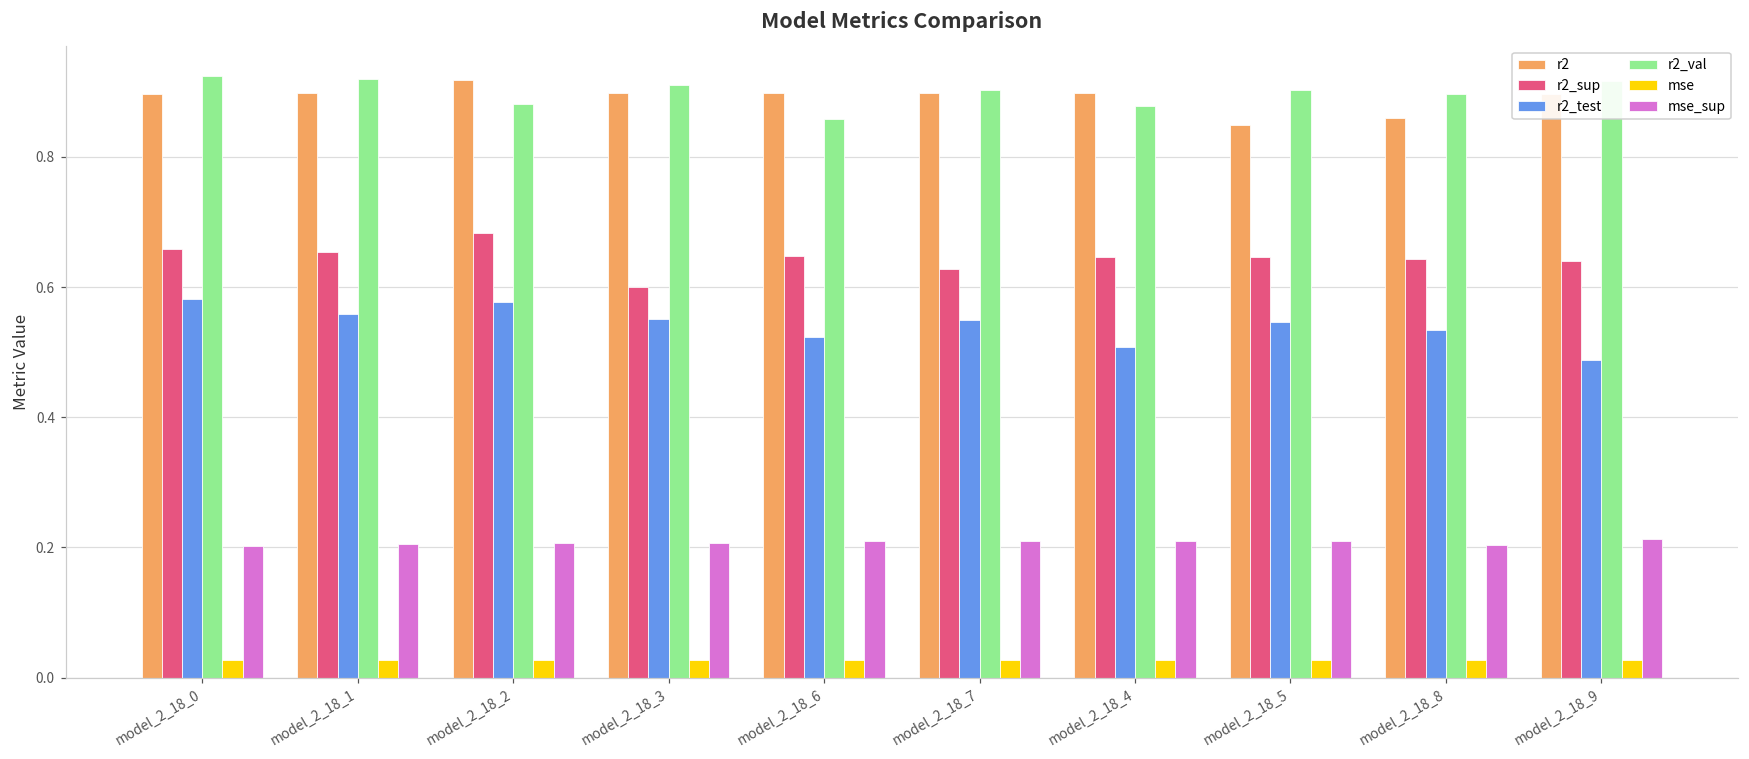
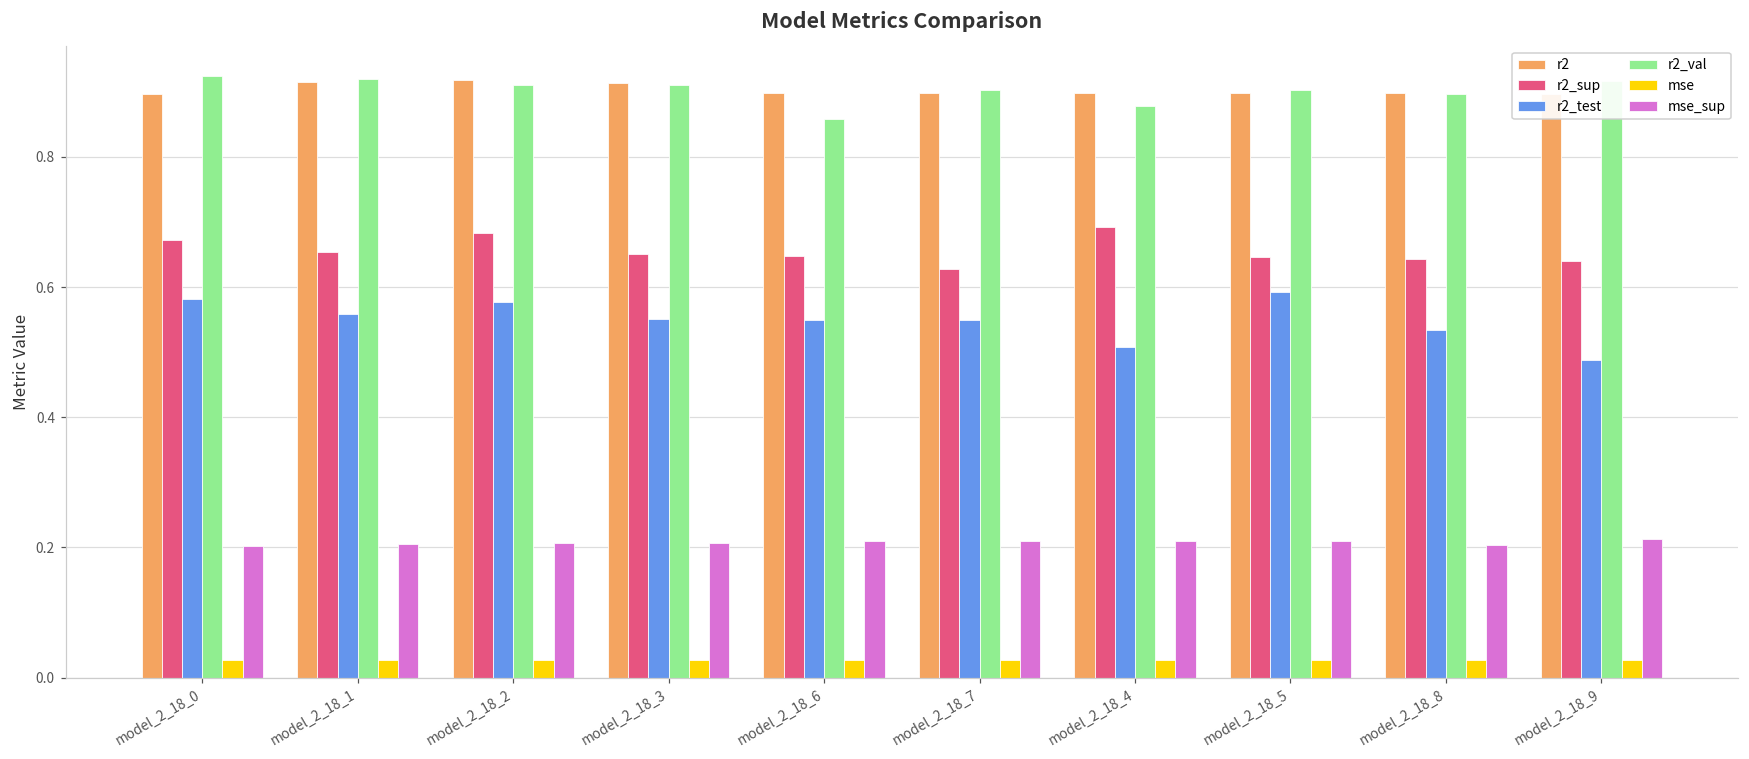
  {
    "r2": {
      "model_2_18_0": 0.90,
-     "model_2_18_1": 0.90,
+     "model_2_18_1": 0.91,
      "model_2_18_2": 0.92,
-     "model_2_18_3": 0.90,
+     "model_2_18_3": 0.91,
      "model_2_18_6": 0.90,
      "model_2_18_7": 0.90,
      "model_2_18_4": 0.90,
-     "model_2_18_5": 0.85,
-     "model_2_18_8": 0.86
+     "model_2_18_5": 0.90,
+     "model_2_18_8": 0.90
    },
    "r2_sup": {
-     "model_2_18_0": 0.66,
+     "model_2_18_0": 0.67,
      "model_2_18_1": 0.65,
      "model_2_18_2": 0.68,
-     "model_2_18_3": 0.60,
+     "model_2_18_3": 0.65,
      "model_2_18_6": 0.65,
      "model_2_18_7": 0.63,
-     "model_2_18_4": 0.65,
+     "model_2_18_4": 0.69,
      "model_2_18_5": 0.65,
      "model_2_18_8": 0.64,
      "model_2_18_9": 0.64
    },
    "r2_test": {
      "model_2_18_0": 0.58,
      "model_2_18_1": 0.56,
      "model_2_18_2": 0.58,
      "model_2_18_3": 0.55,
-     "model_2_18_6": 0.52,
+     "model_2_18_6": 0.55,
      "model_2_18_7": 0.55,
      "model_2_18_4": 0.51,
-     "model_2_18_5": 0.55,
+     "model_2_18_5": 0.59,
      "model_2_18_8": 0.53,
      "model_2_18_9": 0.49
    },
    "r2_val": {
      "model_2_18_0": 0.92,
      "model_2_18_1": 0.92,
-     "model_2_18_2": 0.88,
+     "model_2_18_2": 0.91,
      "model_2_18_3": 0.91,
      "model_2_18_6": 0.86,
      "model_2_18_7": 0.90,
      "model_2_18_4": 0.88,
      "model_2_18_5": 0.90,
      "model_2_18_8": 0.90
    },
    "mse": {
      "model_2_18_0": 0.03,
      "model_2_18_1": 0.03,
      "model_2_18_2": 0.03,
      "model_2_18_3": 0.03,
      "model_2_18_6": 0.03,
      "model_2_18_7": 0.03,
      "model_2_18_4": 0.03,
      "model_2_18_5": 0.03,
      "model_2_18_8": 0.03,
      "model_2_18_9": 0.03
    },
    "mse_sup": {
      "model_2_18_0": 0.20,
      "model_2_18_1": 0.21,
      "model_2_18_2": 0.21,
      "model_2_18_3": 0.21,
      "model_2_18_6": 0.21,
      "model_2_18_7": 0.21,
      "model_2_18_4": 0.21,
      "model_2_18_5": 0.21,
      "model_2_18_8": 0.20,
      "model_2_18_9": 0.21
    }
  }
